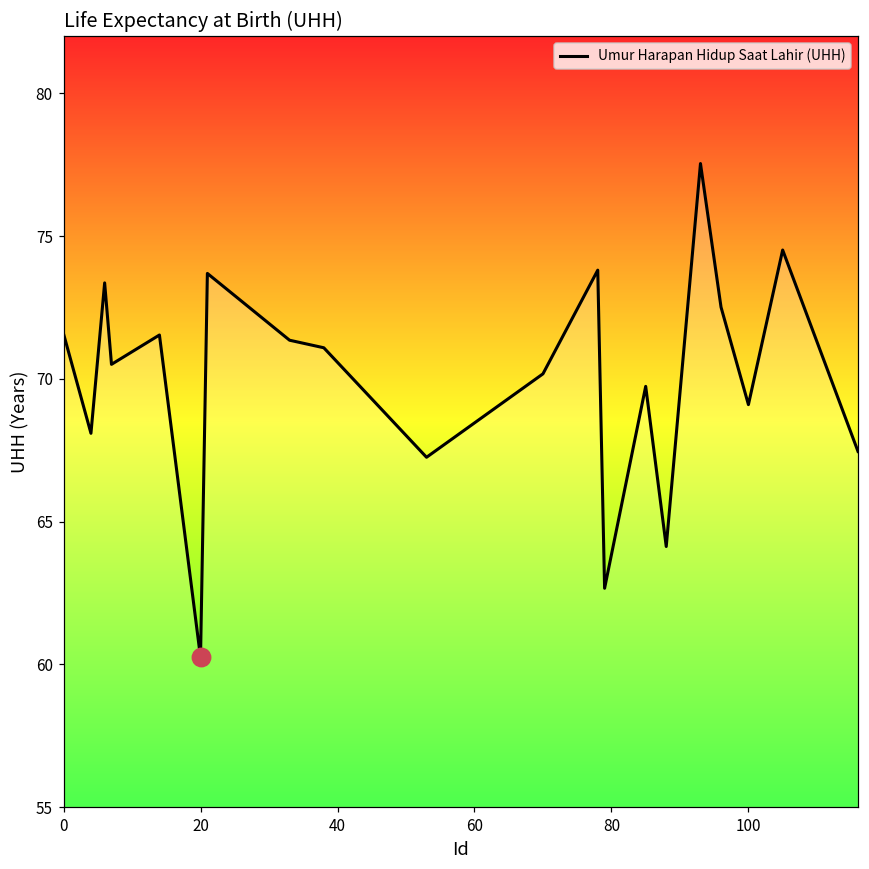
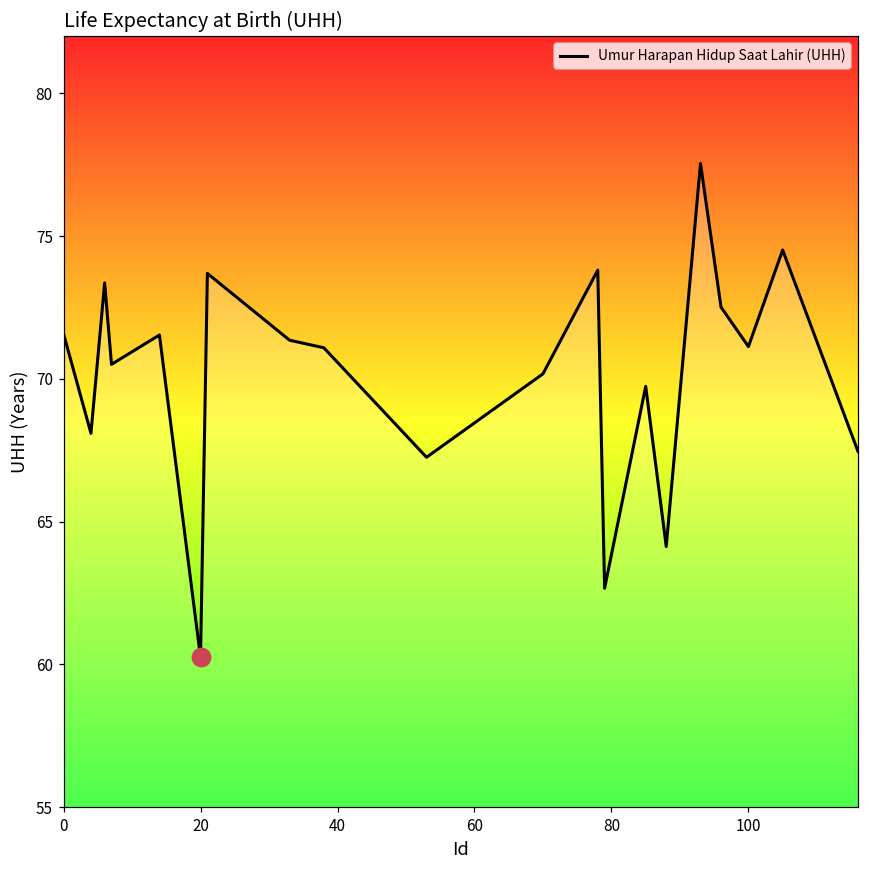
  {
    "Umur Harapan Hidup Saat Lahir (UHH)": {
      "0": 71.6,
-     "100": 69.1
+     "100": 71.1
    }
  }
